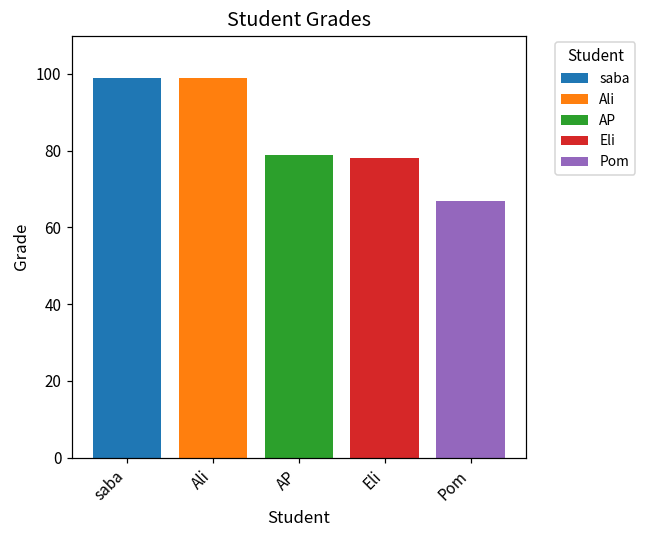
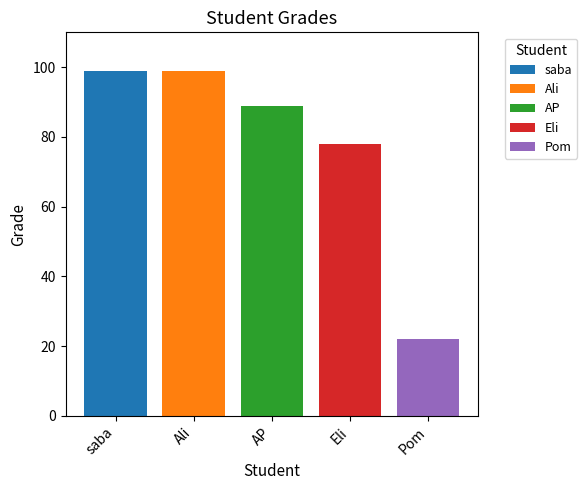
  {
    "saba": 99,
    "Ali": 99,
-   "AP": 79,
+   "AP": 89,
    "Eli": 78,
-   "Pom": 67
+   "Pom": 22
  }
